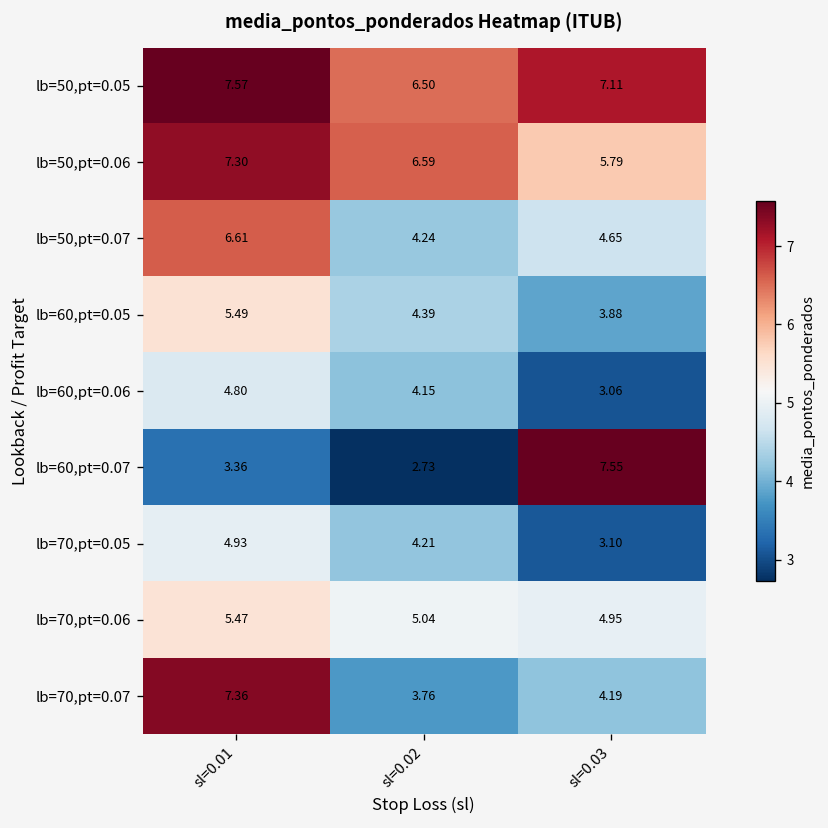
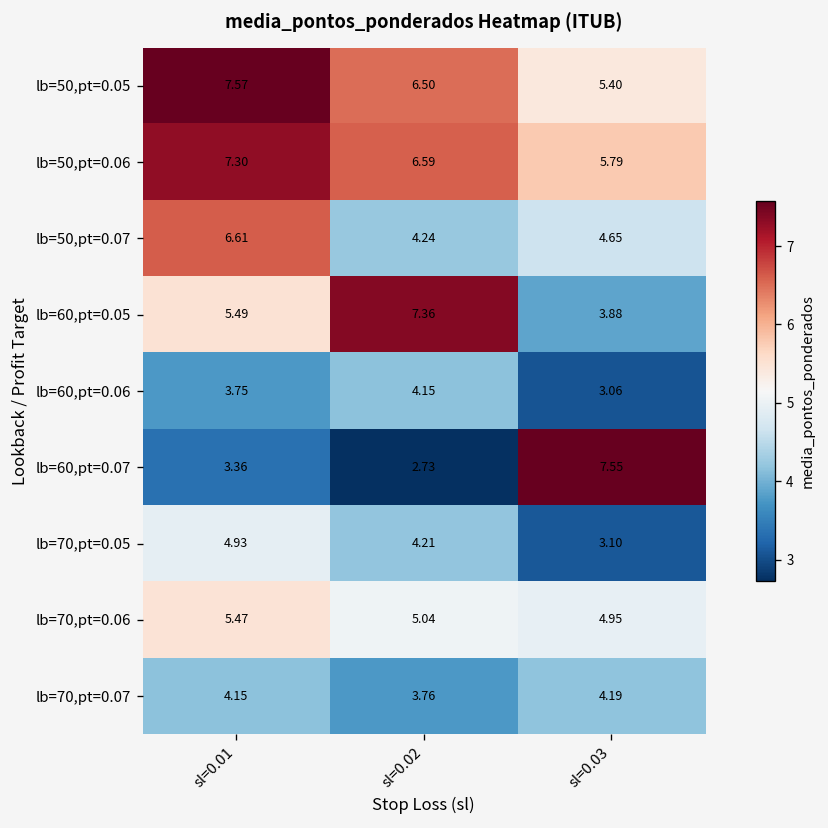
  {
    "lb=50,pt=0.05": {
      "sl=0.01": 7.57,
      "sl=0.02": 6.50,
-     "sl=0.03": 7.11
+     "sl=0.03": 5.40
    },
    "lb=50,pt=0.06": {
      "sl=0.01": 7.30,
      "sl=0.02": 6.59,
      "sl=0.03": 5.79
    },
    "lb=50,pt=0.07": {
      "sl=0.01": 6.61,
      "sl=0.02": 4.24,
      "sl=0.03": 4.65
    },
    "lb=60,pt=0.05": {
      "sl=0.01": 5.49,
-     "sl=0.02": 4.39,
+     "sl=0.02": 7.36,
      "sl=0.03": 3.88
    },
    "lb=60,pt=0.06": {
-     "sl=0.01": 4.80,
+     "sl=0.01": 3.75,
      "sl=0.02": 4.15,
      "sl=0.03": 3.06
    },
    "lb=60,pt=0.07": {
      "sl=0.01": 3.36,
      "sl=0.02": 2.73,
      "sl=0.03": 7.55
    },
    "lb=70,pt=0.05": {
      "sl=0.01": 4.93,
      "sl=0.02": 4.21,
      "sl=0.03": 3.10
    },
    "lb=70,pt=0.06": {
      "sl=0.01": 5.47,
      "sl=0.02": 5.04,
      "sl=0.03": 4.95
    },
    "lb=70,pt=0.07": {
-     "sl=0.01": 7.36,
+     "sl=0.01": 4.15,
      "sl=0.02": 3.76,
      "sl=0.03": 4.19
    }
  }
